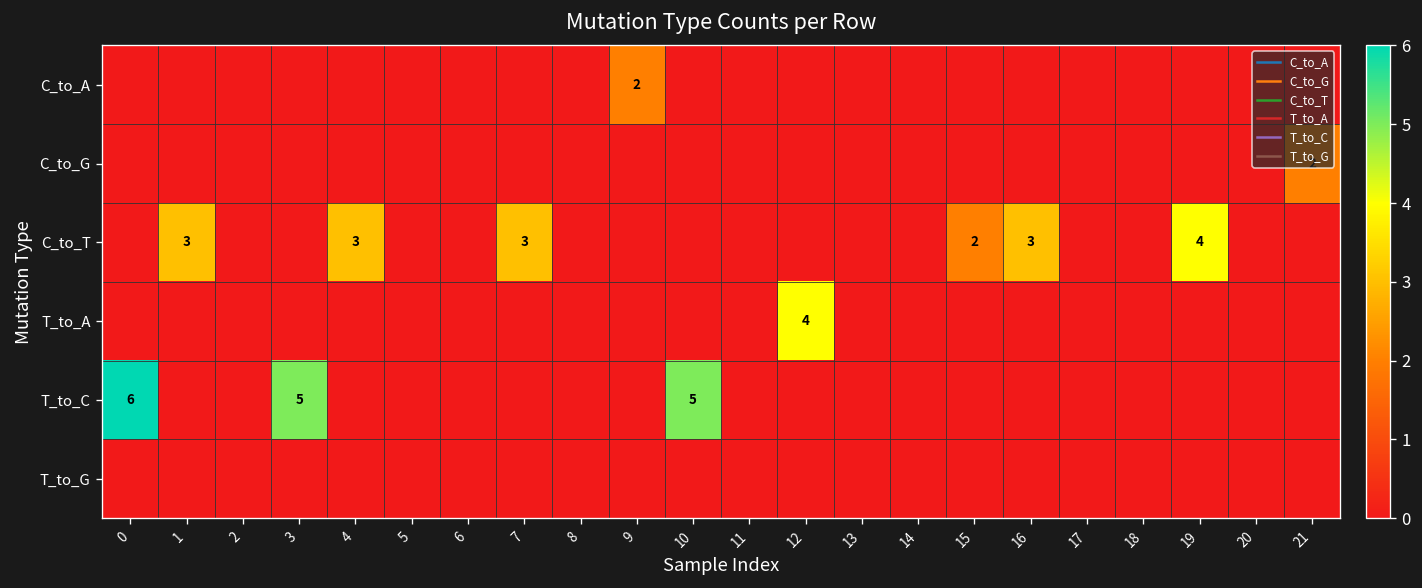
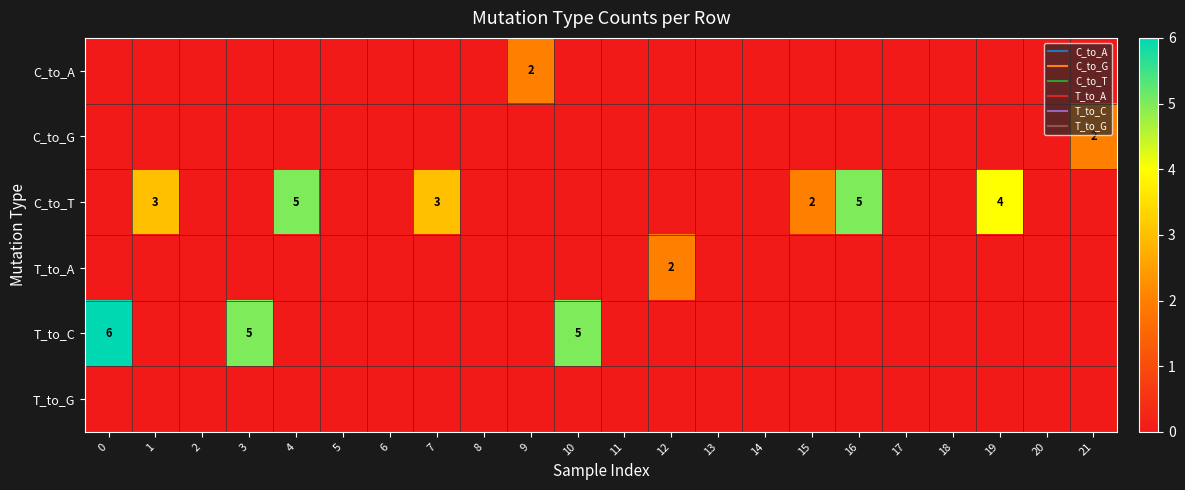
  {
    "C_to_A": {
      "9": 2
    },
    "C_to_T": {
      "1": 3,
-     "4": 3,
+     "4": 5,
      "7": 3,
      "15": 2,
-     "16": 3,
+     "16": 5,
      "19": 4
    },
    "T_to_A": {
-     "12": 4
+     "12": 2
    },
    "T_to_C": {
      "0": 6,
      "3": 5,
      "10": 5
    }
  }
